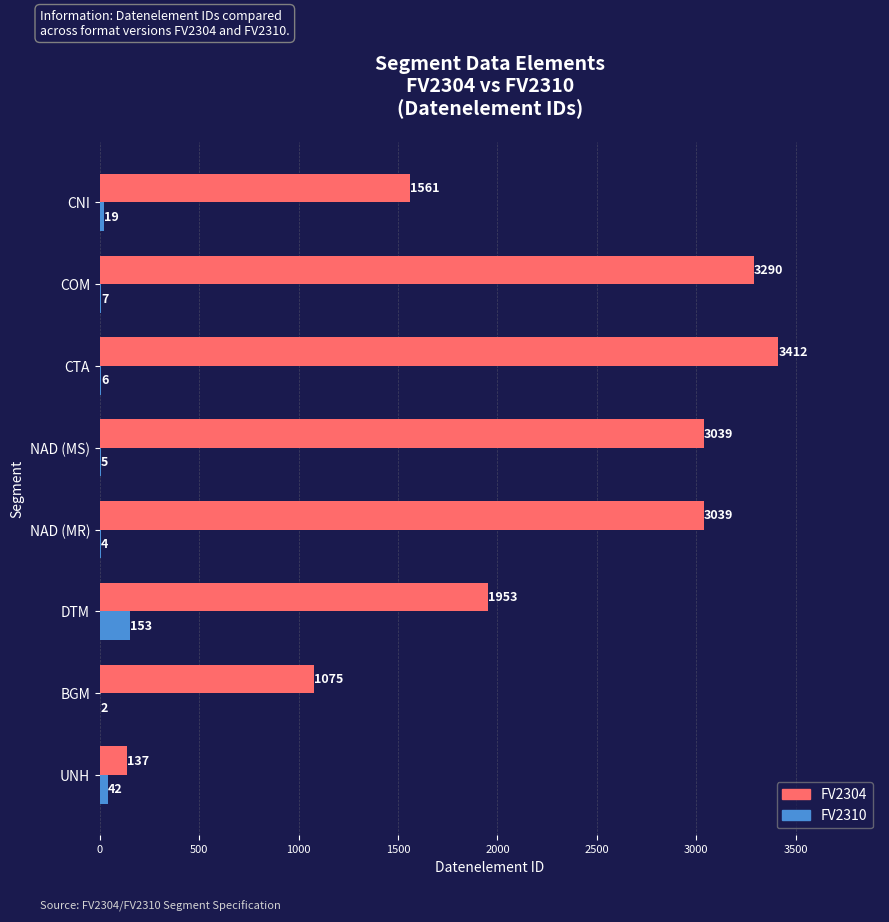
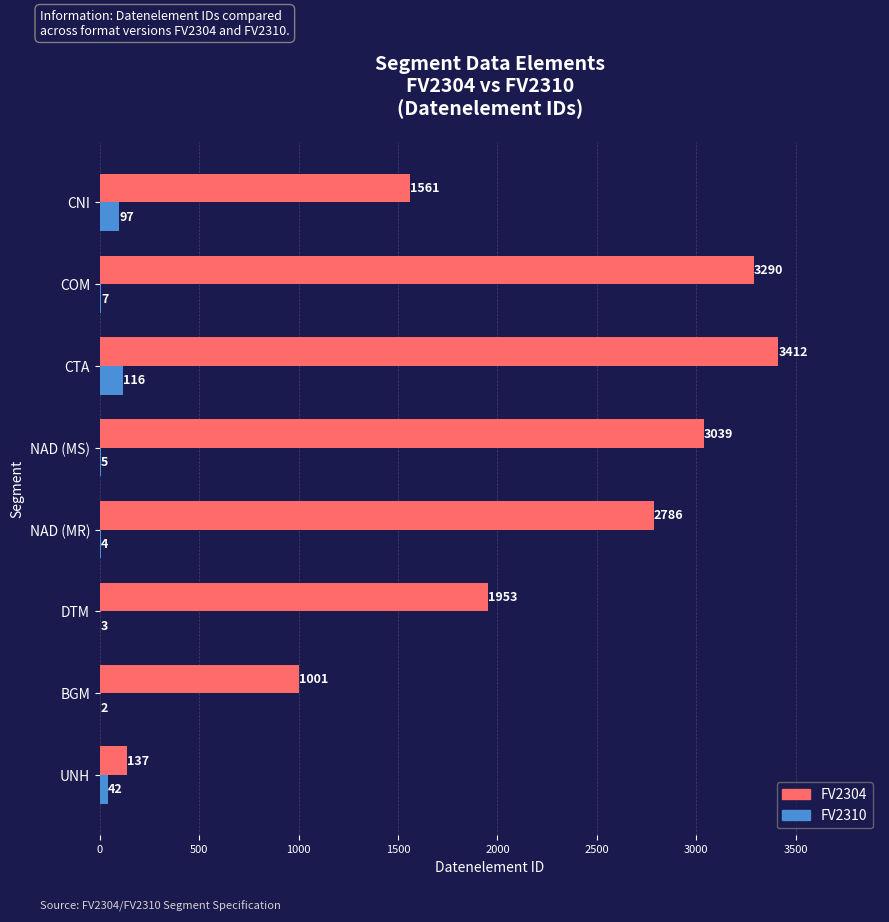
  {
    "FV2304": {
      "CNI": 1561,
      "COM": 3290,
      "CTA": 3412,
      "NAD (MS)": 3039,
-     "NAD (MR)": 3039,
+     "NAD (MR)": 2786,
      "DTM": 1953,
-     "BGM": 1075,
+     "BGM": 1001,
      "UNH": 137
    },
    "FV2310": {
-     "CNI": 19,
+     "CNI": 97,
      "COM": 7,
-     "CTA": 6,
+     "CTA": 116,
      "NAD (MS)": 5,
      "NAD (MR)": 4,
-     "DTM": 153,
+     "DTM": 3,
      "BGM": 2,
      "UNH": 42
    }
  }
